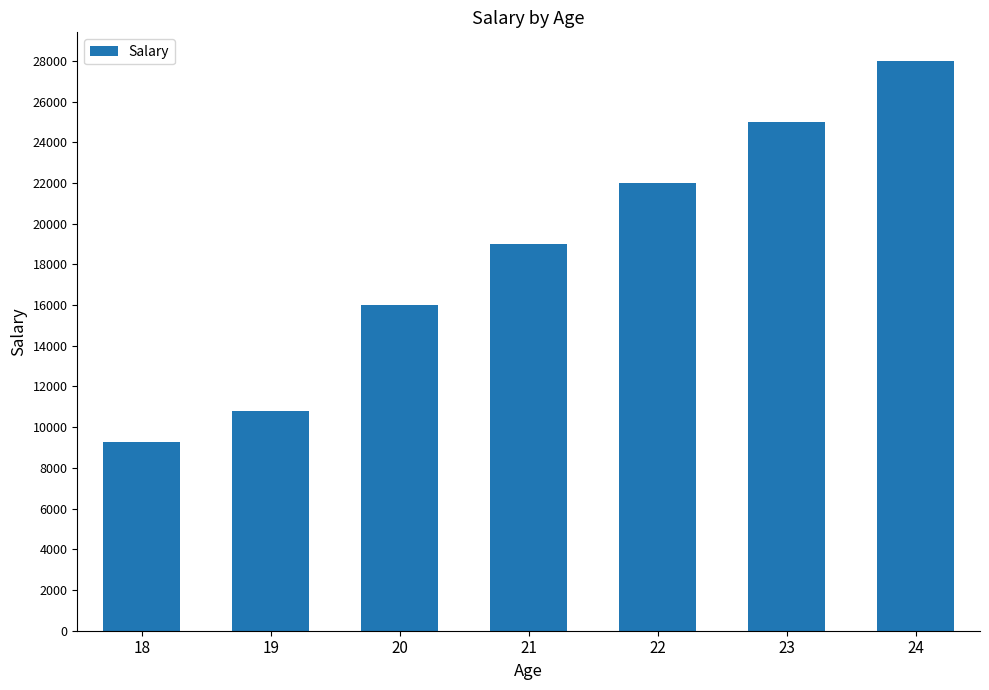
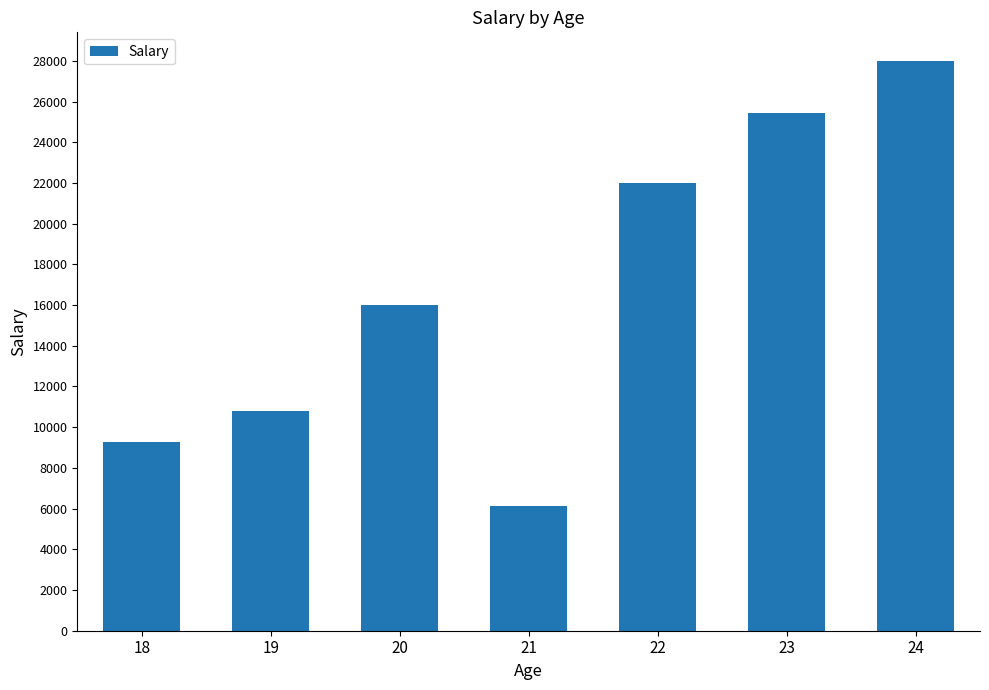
  {
    "18": 9300,
    "19": 10800,
    "20": 16000,
-   "21": 19000,
+   "21": 6100,
    "22": 22000,
-   "23": 25000,
+   "23": 25400,
    "24": 28000
  }
